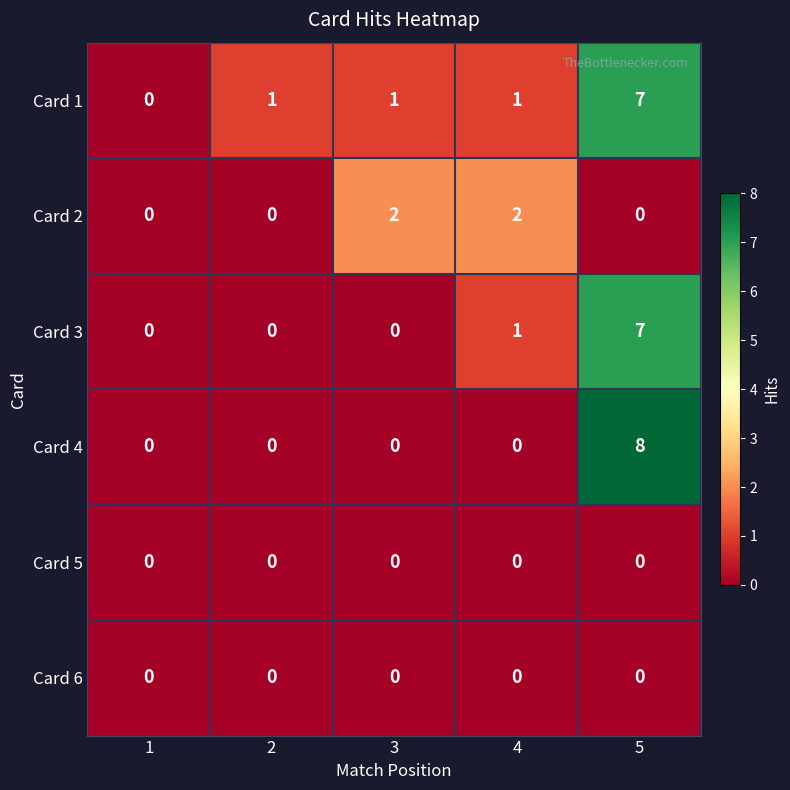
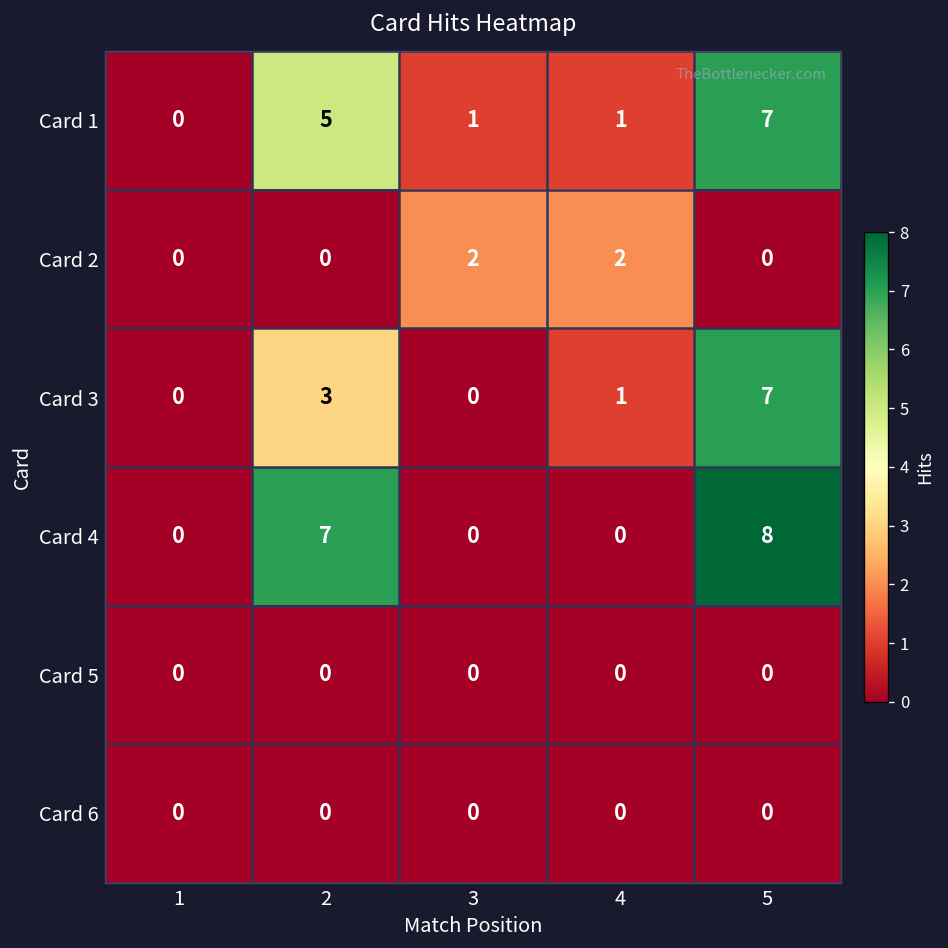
  {
    "Card 1": {
      "1": 0,
-     "2": 1,
+     "2": 5,
      "3": 1,
      "4": 1
    },
    "Card 2": {
      "1": 0,
      "2": 0,
      "3": 2,
      "4": 2,
      "5": 0
    },
    "Card 3": {
      "1": 0,
-     "2": 0,
+     "2": 3,
      "3": 0,
      "4": 1,
      "5": 7
    },
    "Card 4": {
      "1": 0,
-     "2": 0,
+     "2": 7,
      "3": 0,
      "4": 0,
      "5": 8
    },
    "Card 5": {
      "1": 0,
      "2": 0,
      "3": 0,
      "4": 0,
      "5": 0
    },
    "Card 6": {
      "1": 0,
      "2": 0,
      "3": 0,
      "4": 0,
      "5": 0
    }
  }
